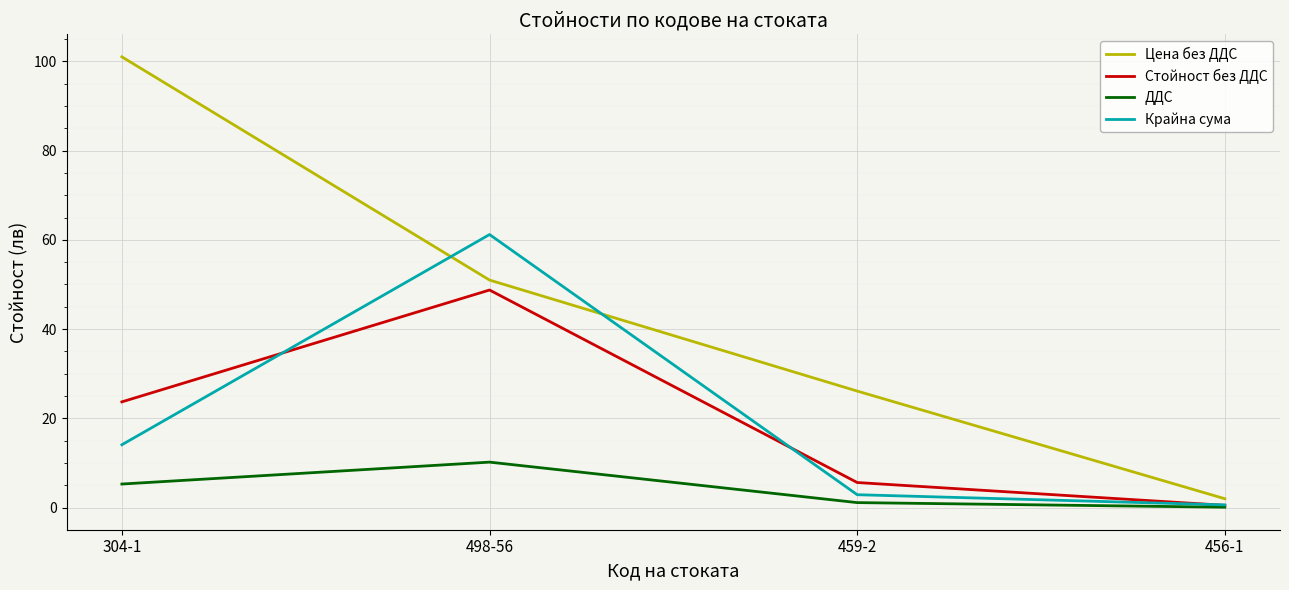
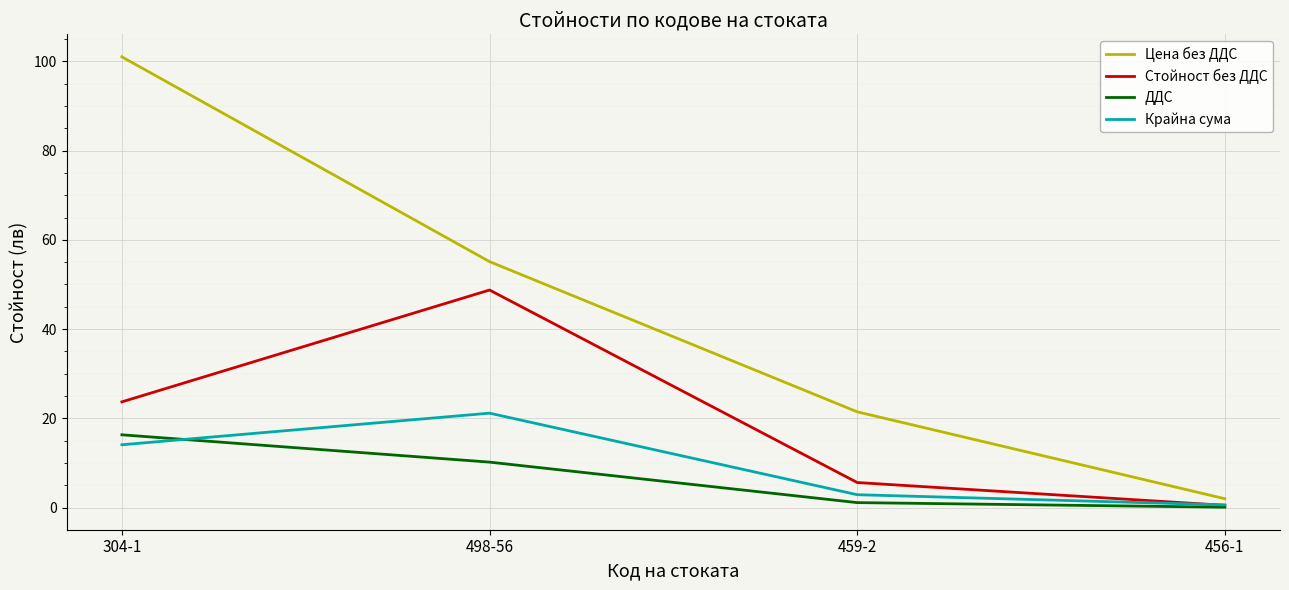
  {
    "Цена без ДДС": {
      "304-1": 101,
-     "498-56": 51,
-     "459-2": 26,
+     "498-56": 55,
+     "459-2": 21,
      "456-1": 2
    },
    "Стойност без ДДС": {
      "304-1": 24,
      "498-56": 49,
      "459-2": 6
    },
    "ДДС": {
-     "304-1": 5,
+     "304-1": 16,
      "498-56": 10,
      "459-2": 1
    },
    "Крайна сума": {
      "304-1": 14,
-     "498-56": 61,
+     "498-56": 21,
      "459-2": 3
    }
  }
